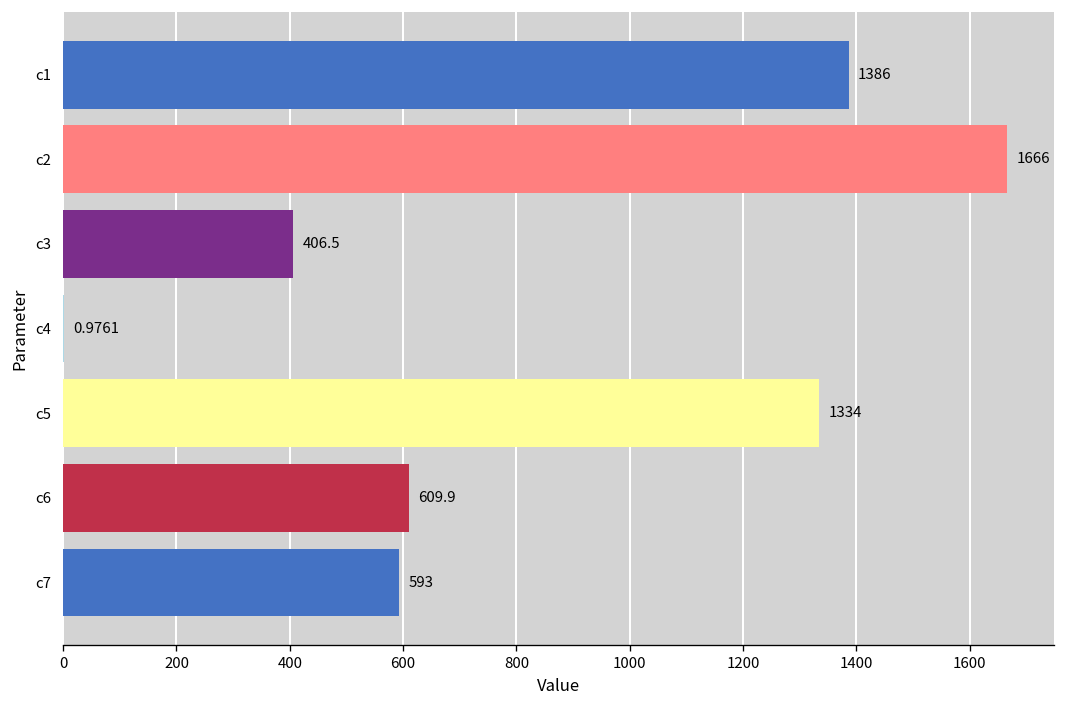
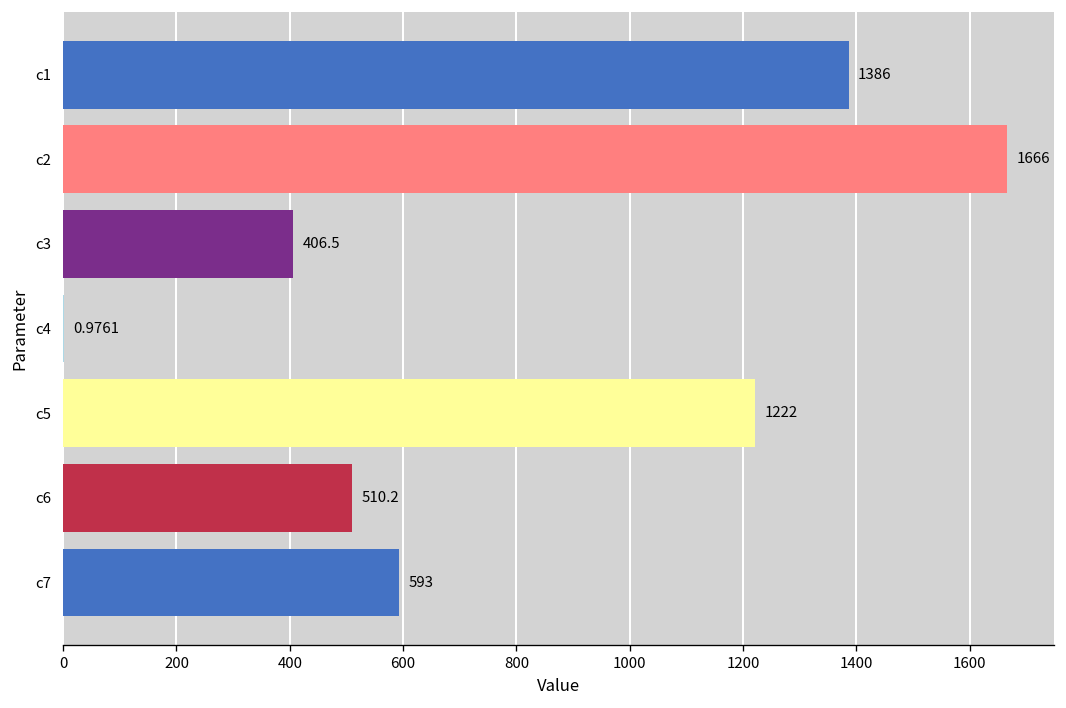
  {
    "c1": 1386,
    "c2": 1666,
    "c3": 406.5,
    "c4": 0.9761,
-   "c5": 1334,
-   "c6": 609.9,
+   "c5": 1222,
+   "c6": 510.2,
    "c7": 593
  }
